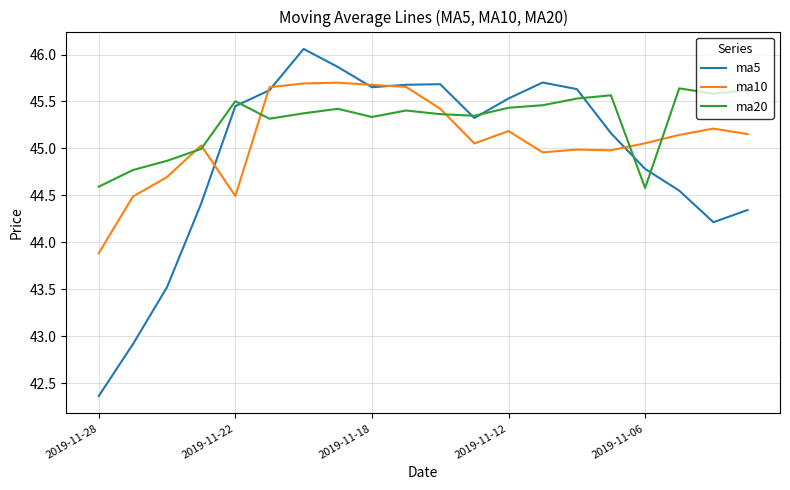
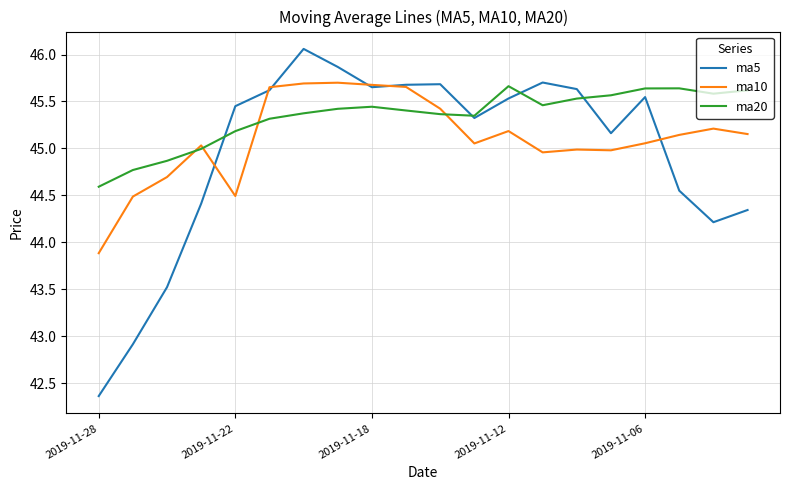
  {
    "ma5": {
      "2019-11-28": 42.4,
      "2019-11-22": 45.5,
      "2019-11-12": 45.5,
-     "2019-11-06": 44.8
+     "2019-11-06": 45.5
    },
    "ma10": {
      "2019-11-28": 43.9,
      "2019-11-22": 44.5,
      "2019-11-12": 45.2,
      "2019-11-06": 45.1
    },
    "ma20": {
      "2019-11-28": 44.6,
-     "2019-11-22": 45.5,
-     "2019-11-18": 45.3,
-     "2019-11-12": 45.4,
-     "2019-11-06": 44.6
+     "2019-11-22": 45.2,
+     "2019-11-18": 45.4,
+     "2019-11-12": 45.7,
+     "2019-11-06": 45.6
    }
  }
